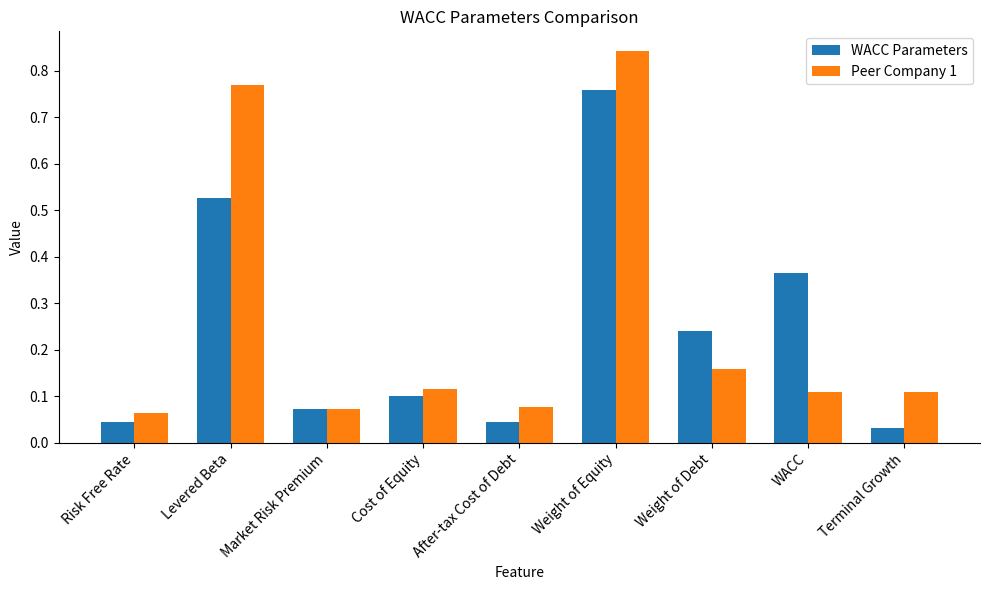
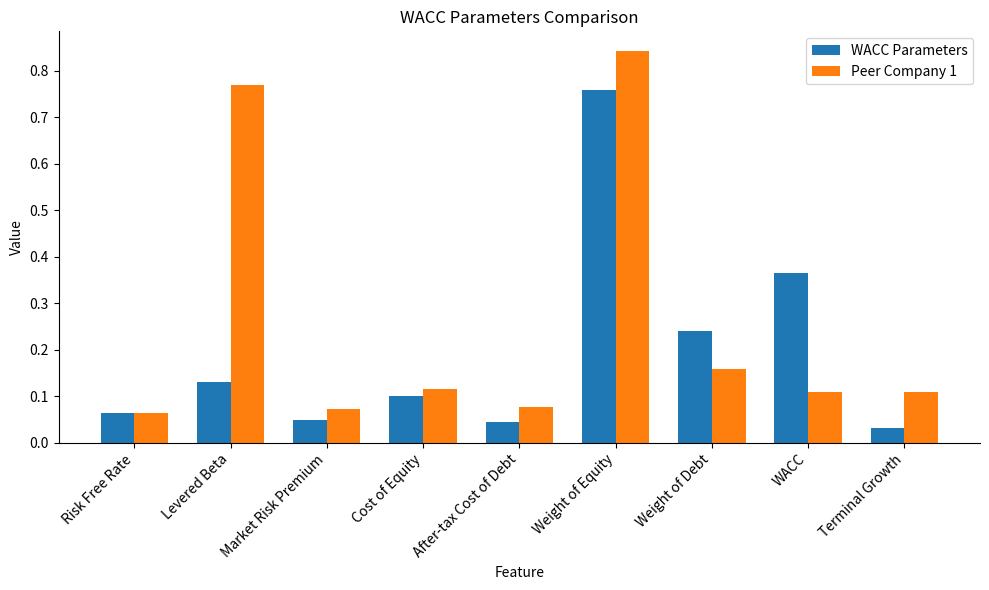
  {
    "WACC Parameters": {
-     "Risk Free Rate": 0.04,
-     "Levered Beta": 0.53,
-     "Market Risk Premium": 0.07,
+     "Risk Free Rate": 0.06,
+     "Levered Beta": 0.13,
+     "Market Risk Premium": 0.05,
      "Cost of Equity": 0.10,
      "After-tax Cost of Debt": 0.04,
      "Weight of Equity": 0.76,
      "Weight of Debt": 0.24,
      "WACC": 0.36,
      "Terminal Growth": 0.03
    },
    "Peer Company 1": {
      "Risk Free Rate": 0.06,
      "Levered Beta": 0.77,
      "Market Risk Premium": 0.07,
      "Cost of Equity": 0.12,
      "After-tax Cost of Debt": 0.08,
      "Weight of Equity": 0.84,
      "Weight of Debt": 0.16,
      "WACC": 0.11,
      "Terminal Growth": 0.11
    }
  }
